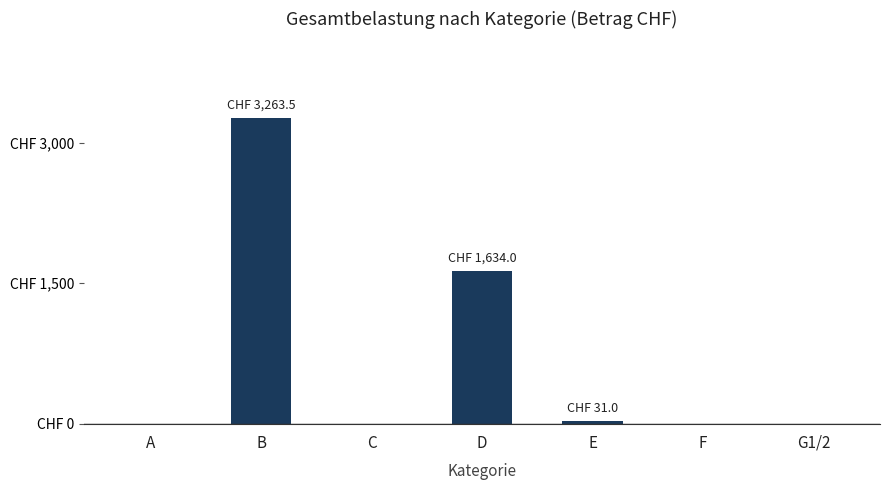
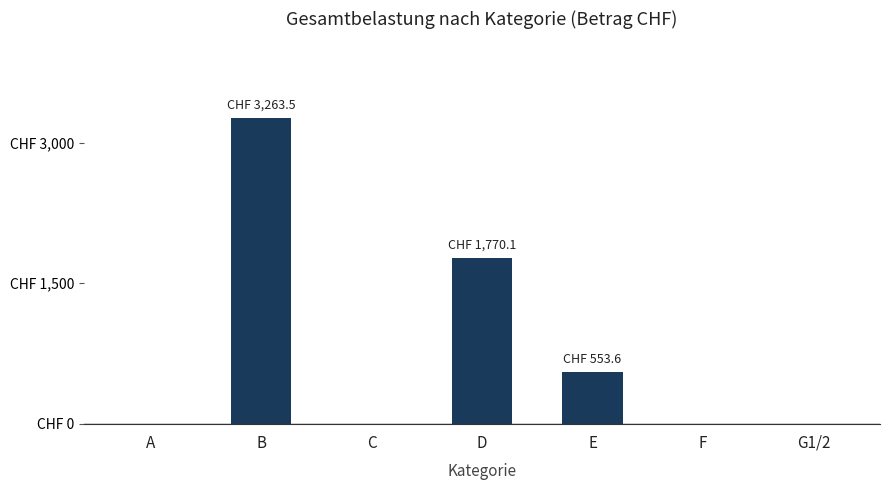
  {
    "B": "3,263.5",
-   "D": "1,634.0",
-   "E": "31.0"
+   "D": "1,770.1",
+   "E": "553.6"
  }
